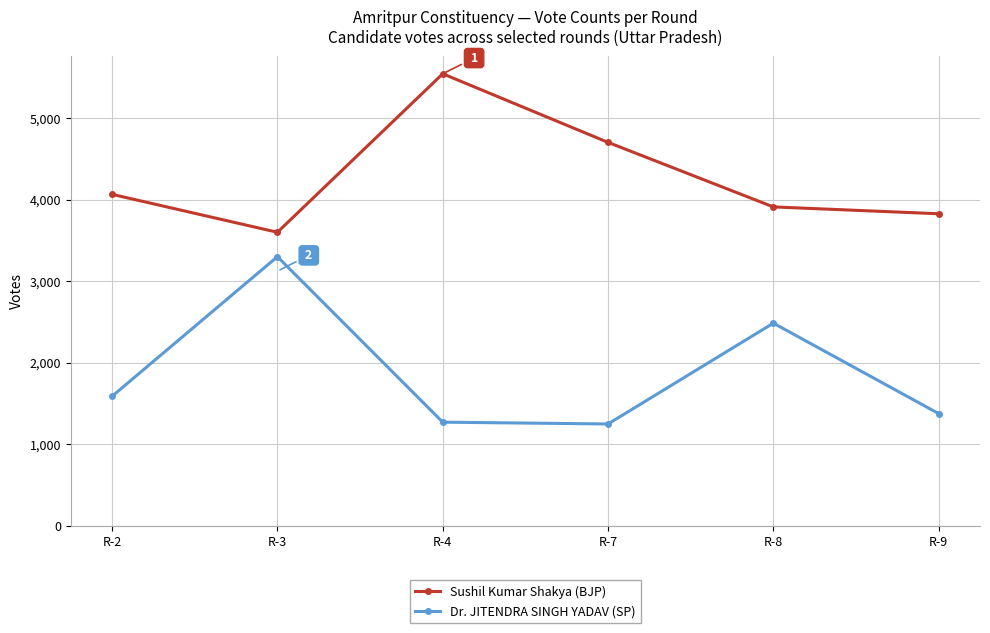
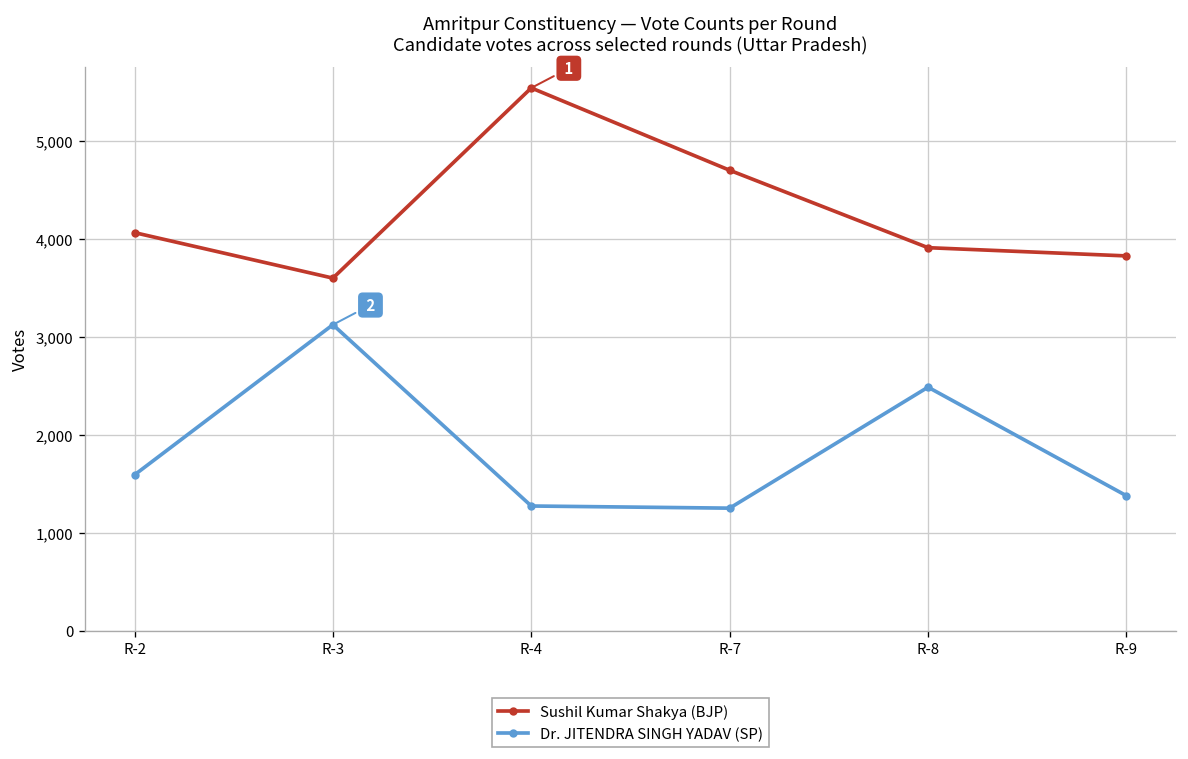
  {
    "Sushil Kumar Shakya (BJP)": {
      "R-2": "4,100",
      "R-3": "3,600",
      "R-4": "5,500",
      "R-7": "4,700",
      "R-8": "3,900",
      "R-9": "3,800"
    },
    "Dr. JITENDRA SINGH YADAV (SP)": {
      "R-2": "1,600",
-     "R-3": "3,300",
+     "R-3": "3,100",
      "R-4": "1,300",
      "R-7": "1,300",
      "R-8": "2,500",
      "R-9": "1,400"
    }
  }
